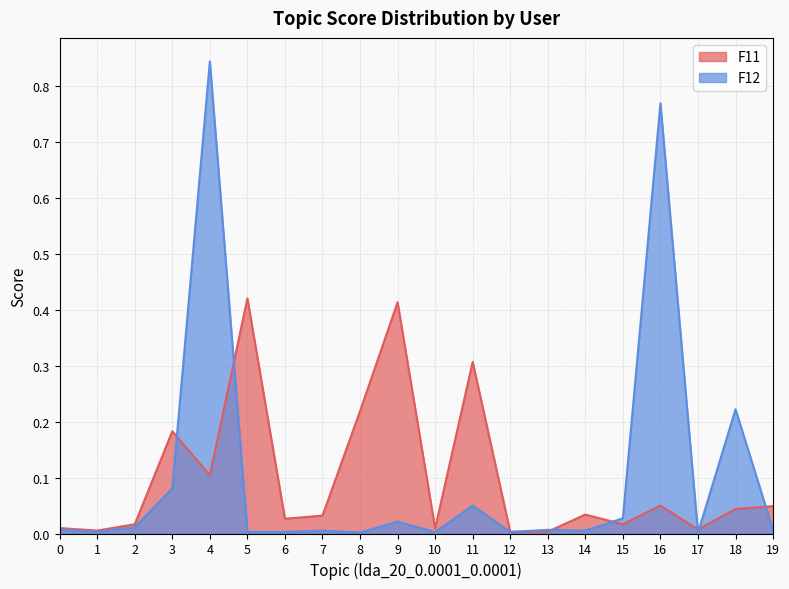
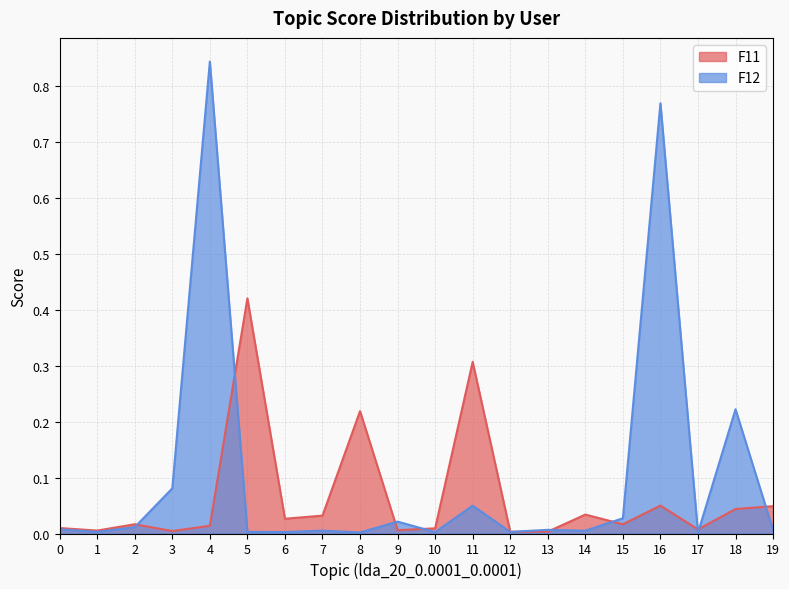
  {
    "F11": {
      "2": 0.02,
-     "3": 0.18,
-     "4": 0.10,
+     "3": 0.00,
+     "4": 0.01,
      "5": 0.42,
      "6": 0.03,
      "7": 0.03,
      "8": 0.22,
-     "9": 0.41,
+     "9": 0.01,
      "10": 0.01,
      "11": 0.31,
      "14": 0.03,
      "15": 0.02,
      "16": 0.05,
      "17": 0.01,
      "18": 0.04,
      "19": 0.05
    },
    "F12": {
      "2": 0.01,
      "3": 0.08,
      "4": 0.84,
      "5": 0.00,
      "6": 0.00,
      "7": 0.01,
      "8": 0.00,
      "9": 0.02,
      "10": 0.00,
      "11": 0.05,
      "14": 0.00,
      "15": 0.03,
      "16": 0.77,
      "17": 0.00,
      "18": 0.22,
      "19": 0.01
    }
  }
